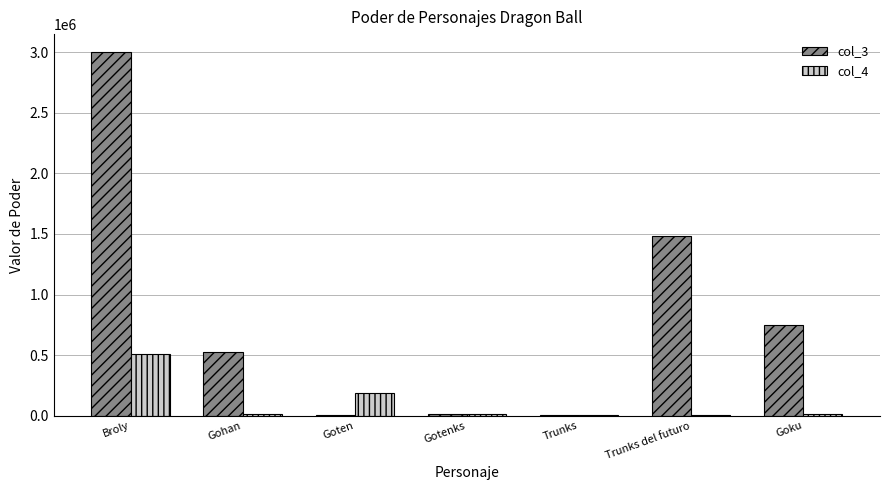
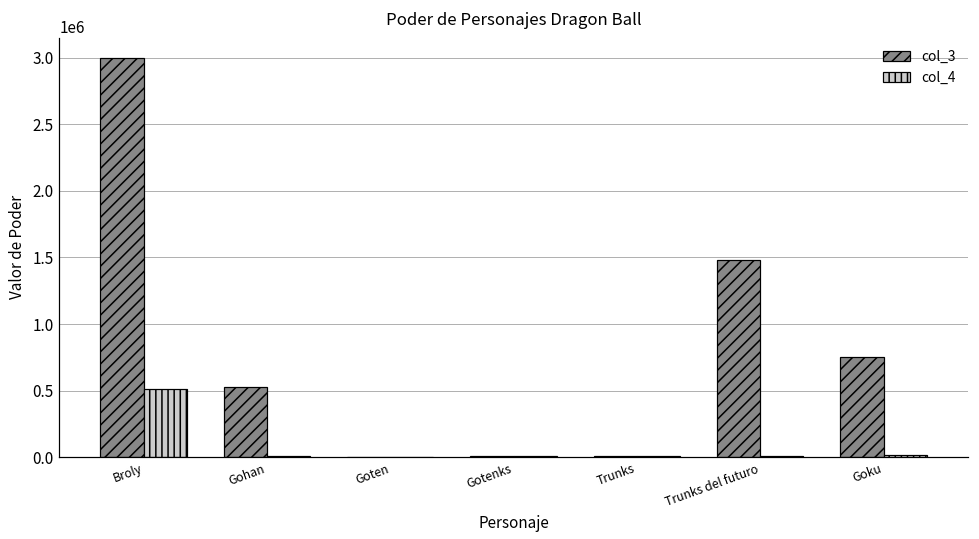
  {
    "col_3": {
      "Broly": 3000000,
      "Gohan": 530000,
      "Trunks del futuro": 1480000,
      "Goku": 750000
    },
    "col_4": {
      "Broly": 510000,
-     "Goten": 190000
+     "Goten": 0
    }
  }
